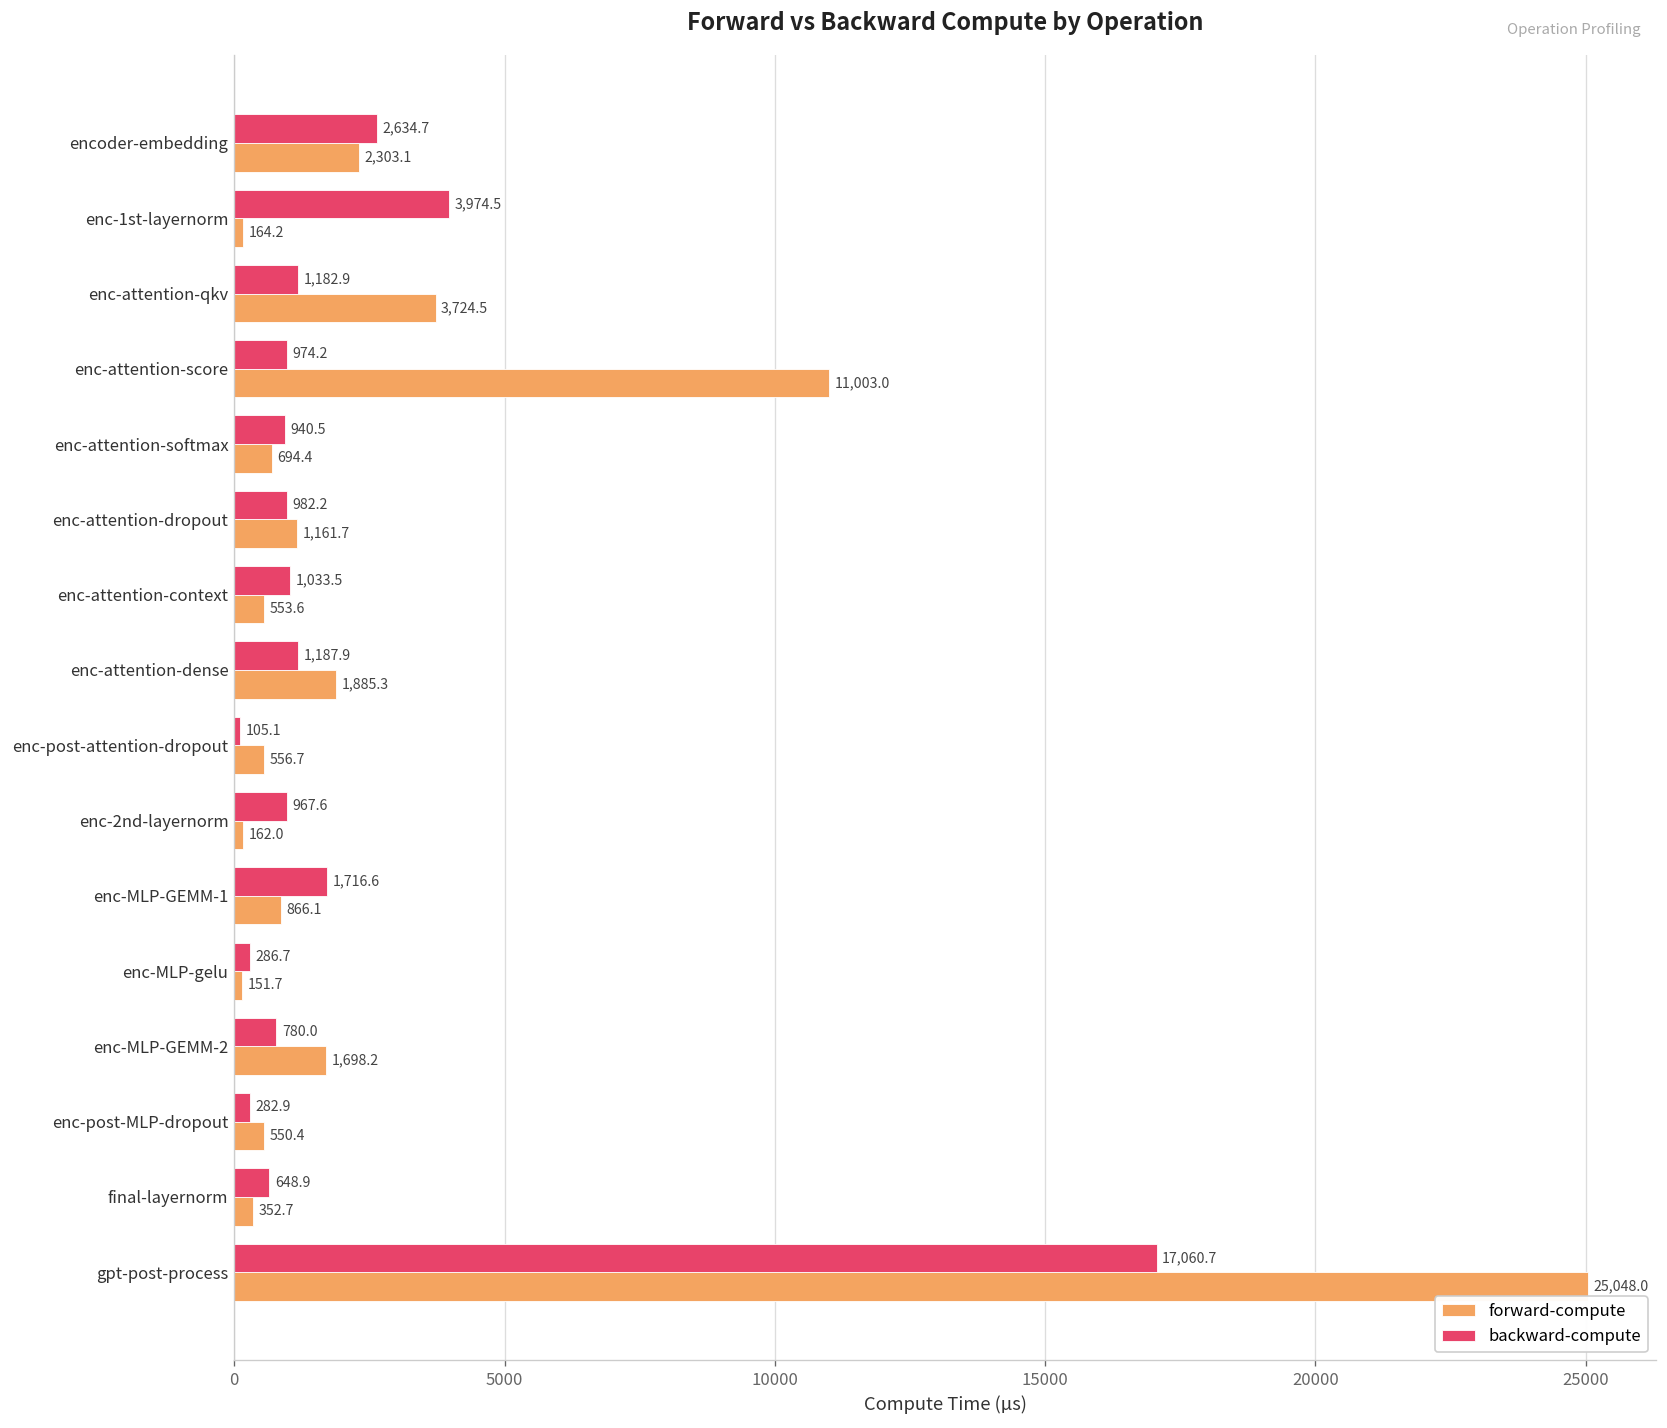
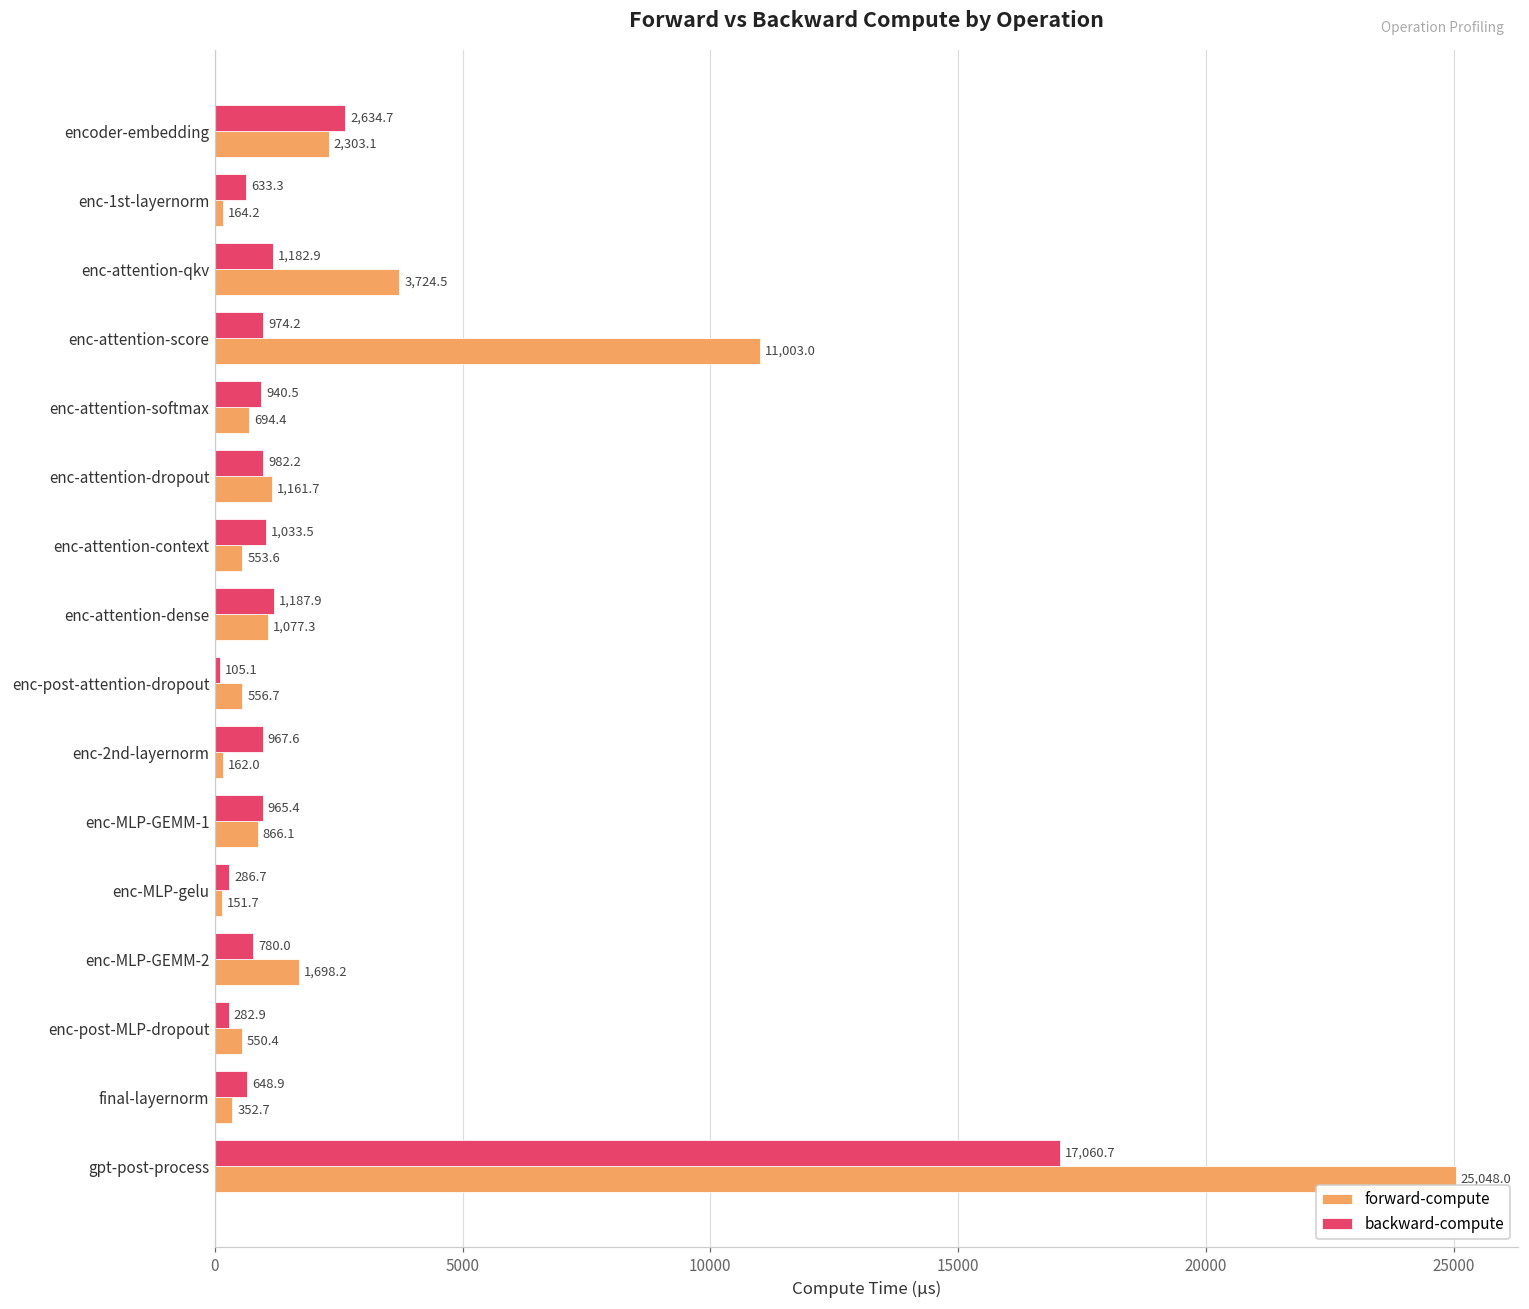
  {
    "forward-compute": {
      "encoder-embedding": "2,303.1",
      "enc-1st-layernorm": "164.2",
      "enc-attention-qkv": "3,724.5",
      "enc-attention-score": "11,003.0",
      "enc-attention-softmax": "694.4",
      "enc-attention-dropout": "1,161.7",
      "enc-attention-context": "553.6",
-     "enc-attention-dense": "1,885.3",
+     "enc-attention-dense": "1,077.3",
      "enc-post-attention-dropout": "556.7",
      "enc-2nd-layernorm": "162.0",
      "enc-MLP-GEMM-1": "866.1",
      "enc-MLP-gelu": "151.7",
      "enc-MLP-GEMM-2": "1,698.2",
      "enc-post-MLP-dropout": "550.4",
      "final-layernorm": "352.7",
      "gpt-post-process": "25,048.0"
    },
    "backward-compute": {
      "encoder-embedding": "2,634.7",
-     "enc-1st-layernorm": "3,974.5",
+     "enc-1st-layernorm": "633.3",
      "enc-attention-qkv": "1,182.9",
      "enc-attention-score": "974.2",
      "enc-attention-softmax": "940.5",
      "enc-attention-dropout": "982.2",
      "enc-attention-context": "1,033.5",
      "enc-attention-dense": "1,187.9",
      "enc-post-attention-dropout": "105.1",
      "enc-2nd-layernorm": "967.6",
-     "enc-MLP-GEMM-1": "1,716.6",
+     "enc-MLP-GEMM-1": "965.4",
      "enc-MLP-gelu": "286.7",
      "enc-MLP-GEMM-2": "780.0",
      "enc-post-MLP-dropout": "282.9",
      "final-layernorm": "648.9",
      "gpt-post-process": "17,060.7"
    }
  }
